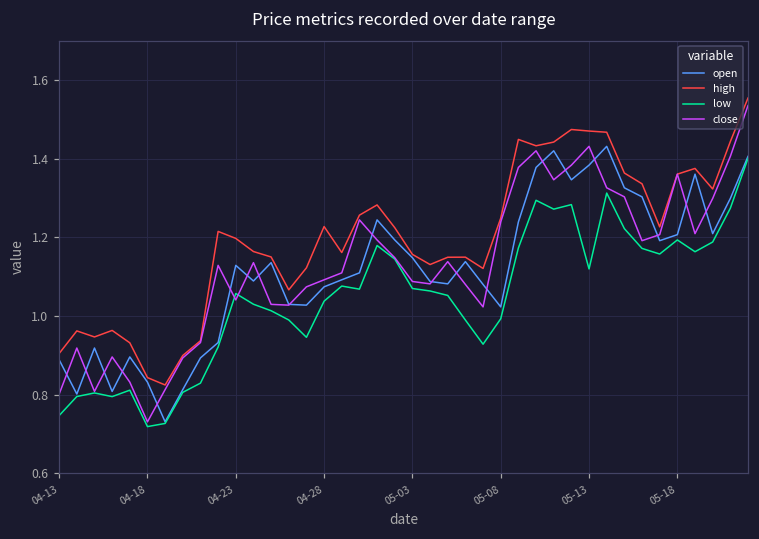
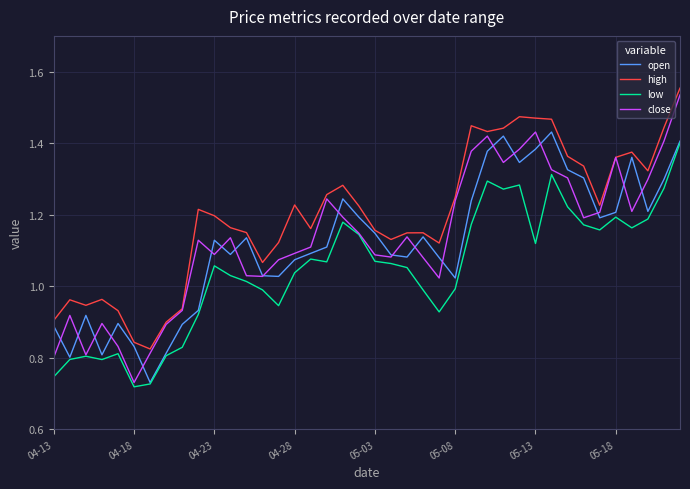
  {
    "open": {
      "04-13": 0.89,
      "04-18": 0.83,
      "04-23": 1.13,
      "04-28": 1.07,
      "05-03": 1.15,
      "05-08": 1.02,
      "05-13": 1.38,
      "05-18": 1.21
    },
    "high": {
      "04-13": 0.90,
      "04-18": 0.84,
      "04-23": 1.20,
      "04-28": 1.23,
      "05-03": 1.16,
      "05-08": 1.25,
      "05-13": 1.47
    },
    "low": {
      "04-13": 0.75,
      "04-18": 0.72,
      "04-23": 1.06,
      "04-28": 1.04,
      "05-03": 1.07,
      "05-08": 0.99,
      "05-13": 1.12,
      "05-18": 1.19
    },
    "close": {
      "04-13": 0.80,
      "04-18": 0.73,
-     "04-23": 1.04,
+     "04-23": 1.09,
      "04-28": 1.09,
      "05-03": 1.09,
      "05-08": 1.24,
      "05-13": 1.43
    }
  }
